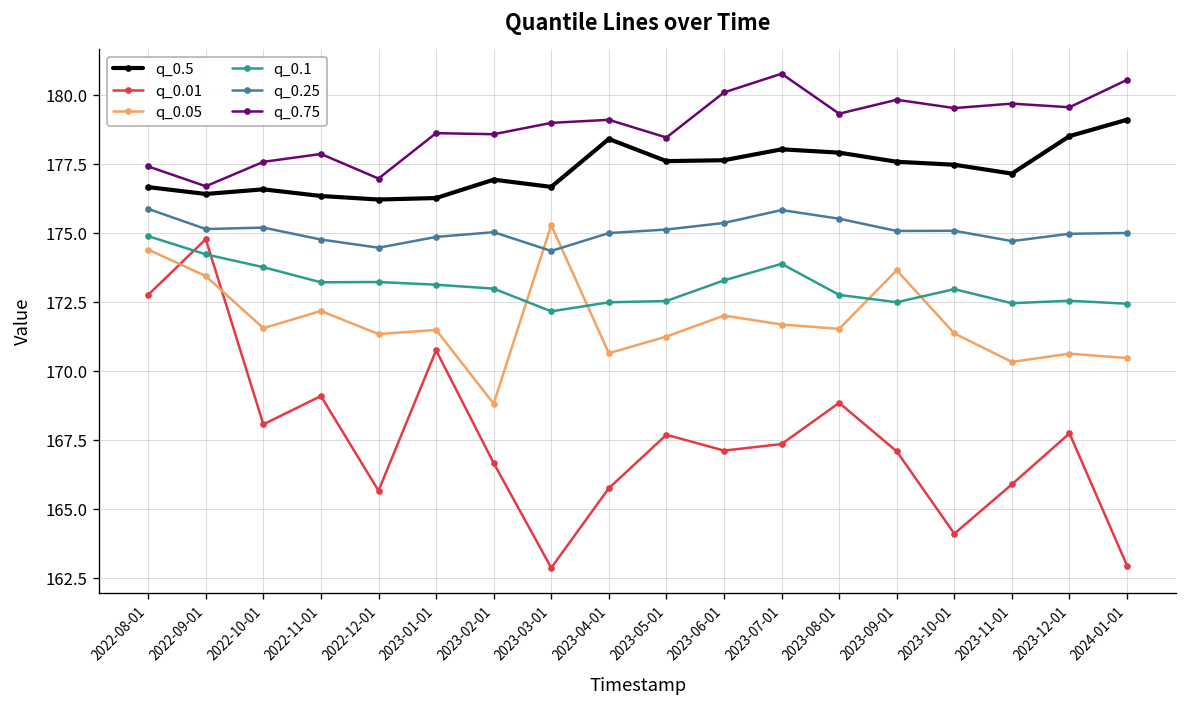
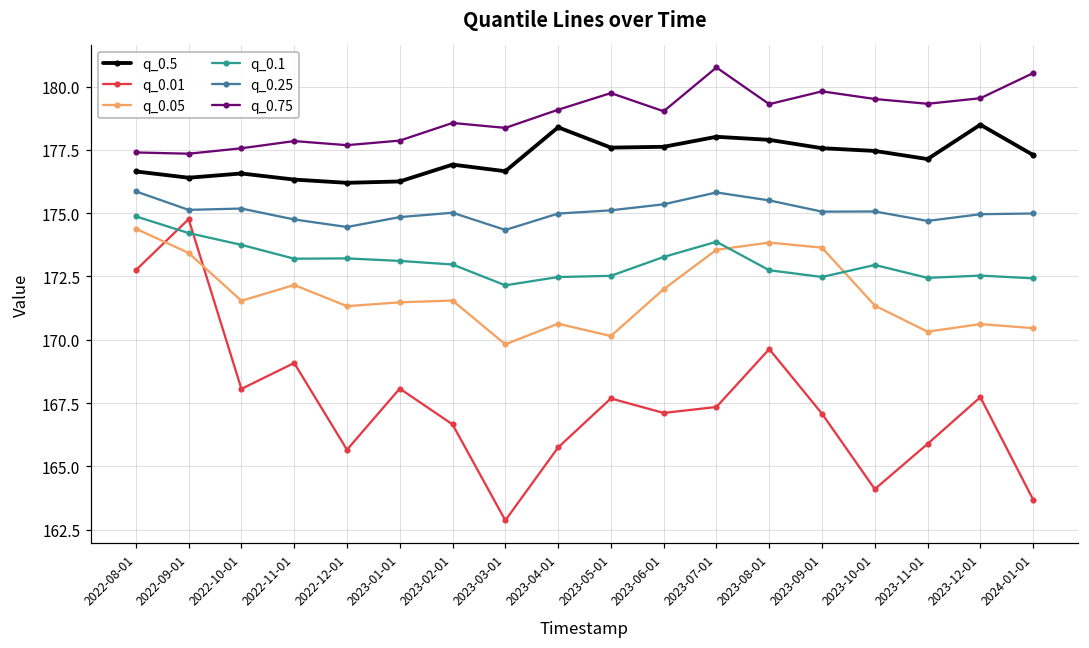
  {
    "q_0.5": {
      "2022-08-01": 176.6,
      "2022-09-01": 176.4,
      "2022-10-01": 176.6,
      "2022-11-01": 176.3,
      "2022-12-01": 176.2,
      "2023-01-01": 176.3,
      "2023-02-01": 176.9,
      "2023-03-01": 176.7,
      "2023-04-01": 178.4,
      "2023-05-01": 177.6,
      "2023-06-01": 177.6,
      "2023-07-01": 178.0,
      "2023-08-01": 177.9,
      "2023-09-01": 177.6,
      "2023-10-01": 177.5,
      "2023-11-01": 177.1,
      "2023-12-01": 178.5,
-     "2024-01-01": 179.1
+     "2024-01-01": 177.3
    },
    "q_0.01": {
      "2022-08-01": 172.7,
      "2022-09-01": 174.8,
      "2022-10-01": 168.1,
      "2022-11-01": 169.1,
      "2022-12-01": 165.7,
-     "2023-01-01": 170.7,
+     "2023-01-01": 168.1,
      "2023-02-01": 166.7,
      "2023-03-01": 162.9,
      "2023-04-01": 165.7,
      "2023-05-01": 167.7,
      "2023-06-01": 167.1,
      "2023-07-01": 167.3,
-     "2023-08-01": 168.8,
+     "2023-08-01": 169.6,
      "2023-09-01": 167.1,
      "2023-10-01": 164.1,
      "2023-11-01": 165.9,
      "2023-12-01": 167.7,
-     "2024-01-01": 162.9
+     "2024-01-01": 163.7
    },
    "q_0.05": {
      "2022-08-01": 174.4,
      "2022-09-01": 173.4,
      "2022-10-01": 171.5,
      "2022-11-01": 172.2,
      "2022-12-01": 171.3,
      "2023-01-01": 171.5,
-     "2023-02-01": 168.8,
-     "2023-03-01": 175.3,
+     "2023-02-01": 171.5,
+     "2023-03-01": 169.8,
      "2023-04-01": 170.6,
-     "2023-05-01": 171.2,
+     "2023-05-01": 170.1,
      "2023-06-01": 172.0,
-     "2023-07-01": 171.7,
-     "2023-08-01": 171.5,
+     "2023-07-01": 173.6,
+     "2023-08-01": 173.8,
      "2023-09-01": 173.6,
      "2023-10-01": 171.4,
      "2023-11-01": 170.3,
      "2023-12-01": 170.6,
      "2024-01-01": 170.5
    },
    "q_0.75": {
      "2022-08-01": 177.4,
-     "2022-09-01": 176.7,
+     "2022-09-01": 177.3,
      "2022-10-01": 177.6,
      "2022-11-01": 177.8,
-     "2022-12-01": 177.0,
-     "2023-01-01": 178.6,
+     "2022-12-01": 177.7,
+     "2023-01-01": 177.9,
      "2023-02-01": 178.6,
-     "2023-03-01": 179.0,
+     "2023-03-01": 178.4,
      "2023-04-01": 179.1,
-     "2023-05-01": 178.4,
-     "2023-06-01": 180.1,
+     "2023-05-01": 179.7,
+     "2023-06-01": 179.0,
      "2023-07-01": 180.8,
      "2023-08-01": 179.3,
      "2023-09-01": 179.8,
      "2023-10-01": 179.5,
-     "2023-11-01": 179.7,
+     "2023-11-01": 179.3,
      "2023-12-01": 179.5,
      "2024-01-01": 180.5
    }
  }
